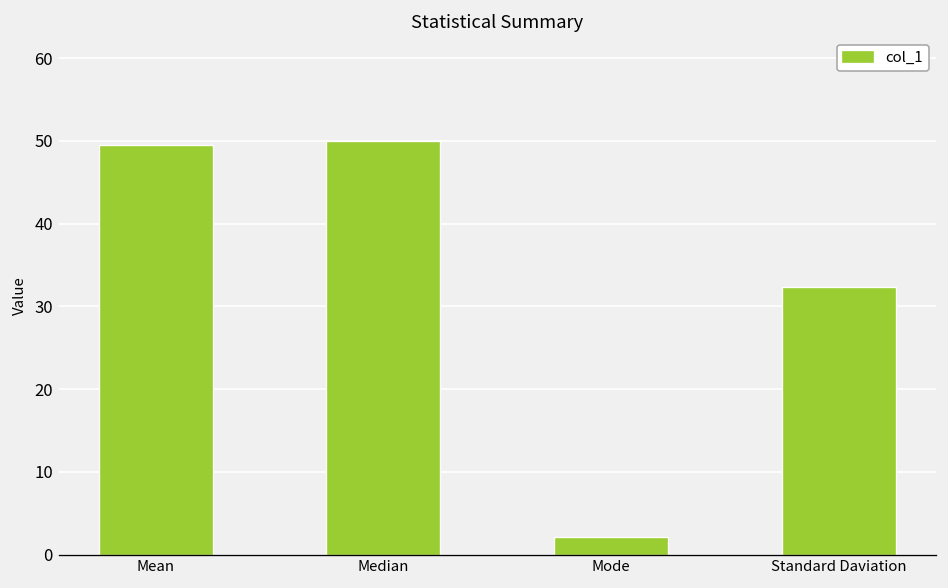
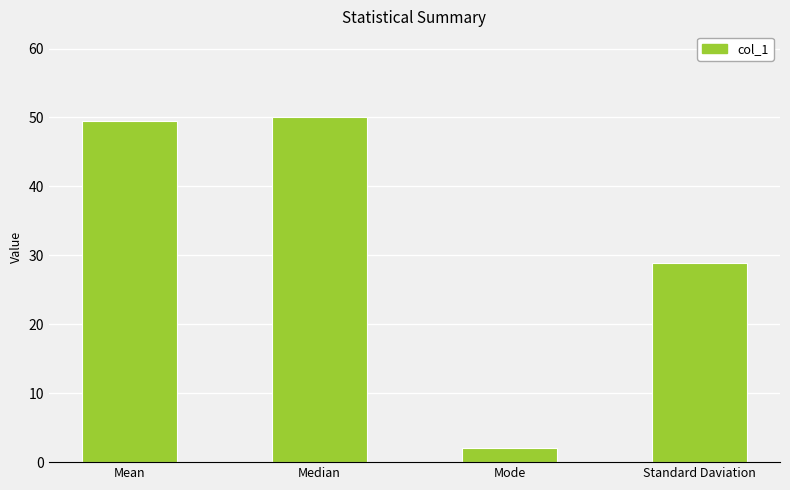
  {
    "Mean": 50,
    "Median": 50,
    "Mode": 2,
-   "Standard Daviation": 32
+   "Standard Daviation": 29
  }
